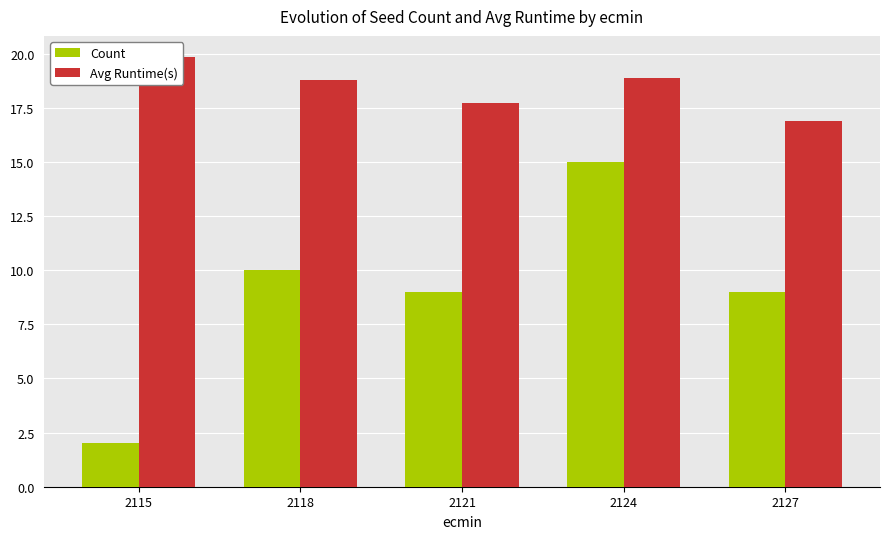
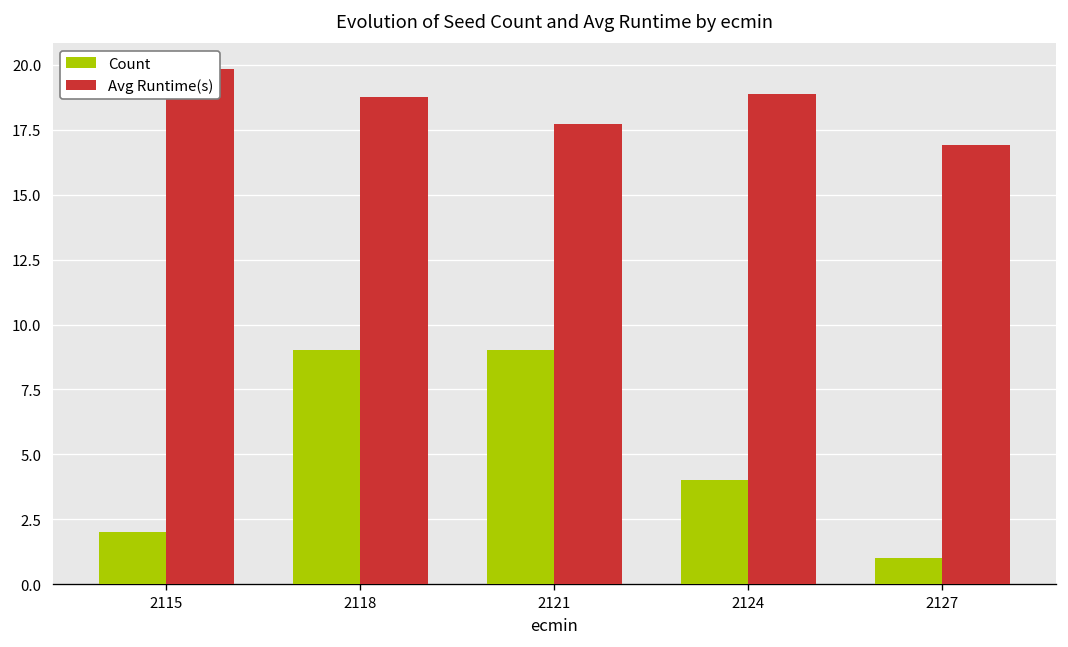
  {
    "Count": {
      "2115": 2,
-     "2118": 10,
+     "2118": 9,
      "2121": 9,
-     "2124": 15,
-     "2127": 9
+     "2124": 4,
+     "2127": 1
    },
    "Avg Runtime(s)": {
      "2118": 18.8,
      "2121": 17.7,
      "2124": 19,
      "2127": 17
    }
  }
